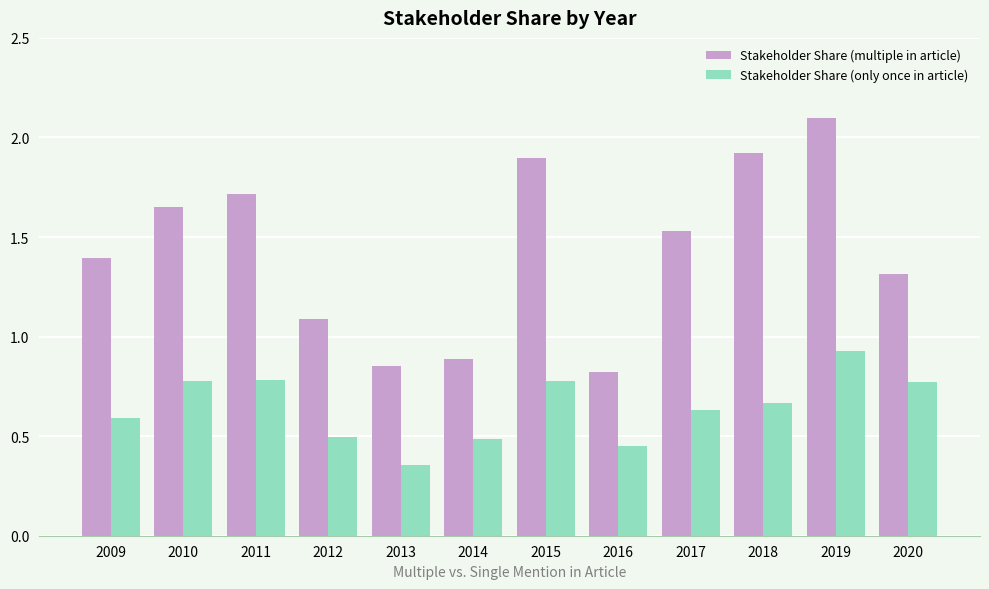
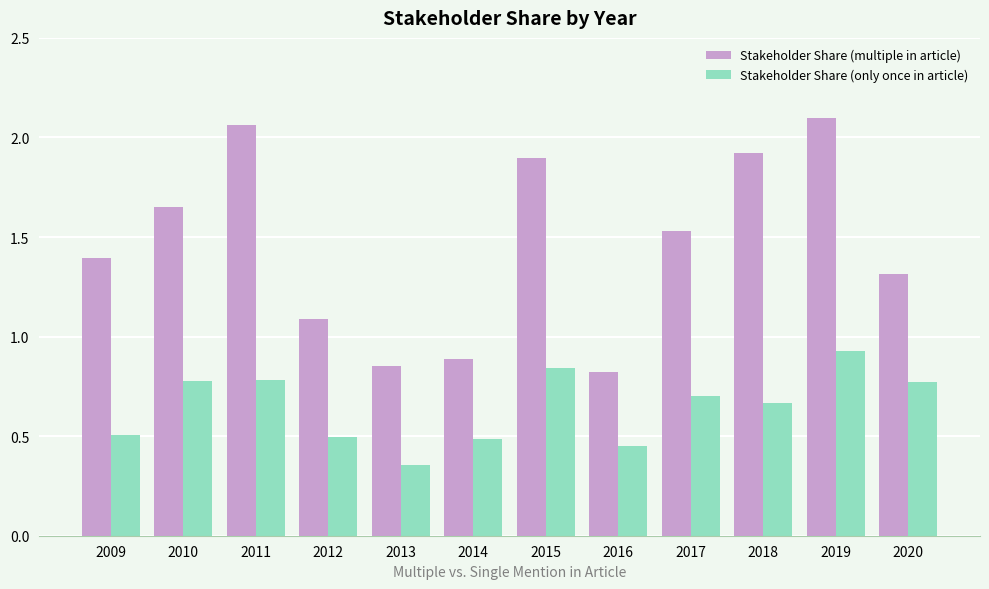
  {
    "Stakeholder Share (multiple in article)": {
      "2009": 1.40,
      "2010": 1.65,
-     "2011": 1.71,
+     "2011": 2.06,
      "2012": 1.09,
      "2013": 0.85,
      "2014": 0.89,
      "2015": 1.89,
      "2016": 0.82,
      "2017": 1.53,
      "2018": 1.92,
      "2019": 2.10,
      "2020": 1.31
    },
    "Stakeholder Share (only once in article)": {
-     "2009": 0.59,
+     "2009": 0.51,
      "2010": 0.77,
      "2011": 0.78,
      "2012": 0.50,
      "2013": 0.35,
      "2014": 0.48,
-     "2015": 0.77,
+     "2015": 0.84,
      "2016": 0.45,
-     "2017": 0.63,
+     "2017": 0.70,
      "2018": 0.67,
      "2019": 0.93,
      "2020": 0.77
    }
  }
